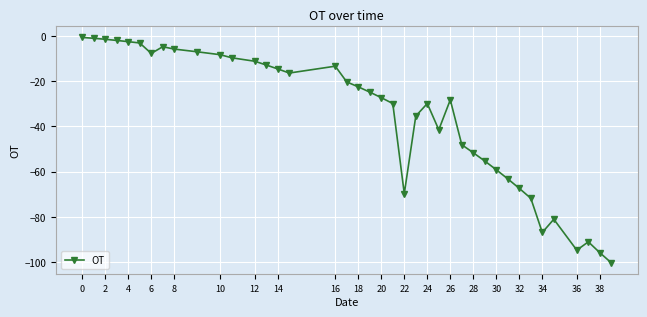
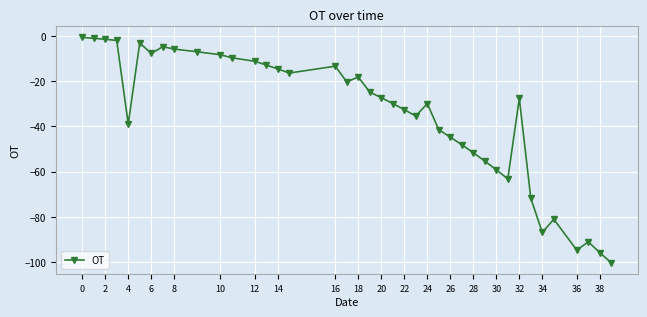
  {
    "0": -1,
    "2": -1,
-   "4": -2,
+   "4": -39,
    "6": -8,
    "8": -6,
    "10": -8,
    "12": -11,
    "14": -15,
    "16": -13,
-   "18": -22,
+   "18": -18,
    "20": -27,
-   "22": -70,
+   "22": -33,
    "24": -30,
-   "26": -28,
+   "26": -45,
    "28": -52,
    "30": -59,
-   "32": -67,
+   "32": -28,
    "34": -87,
    "36": -95,
    "38": -96
  }
